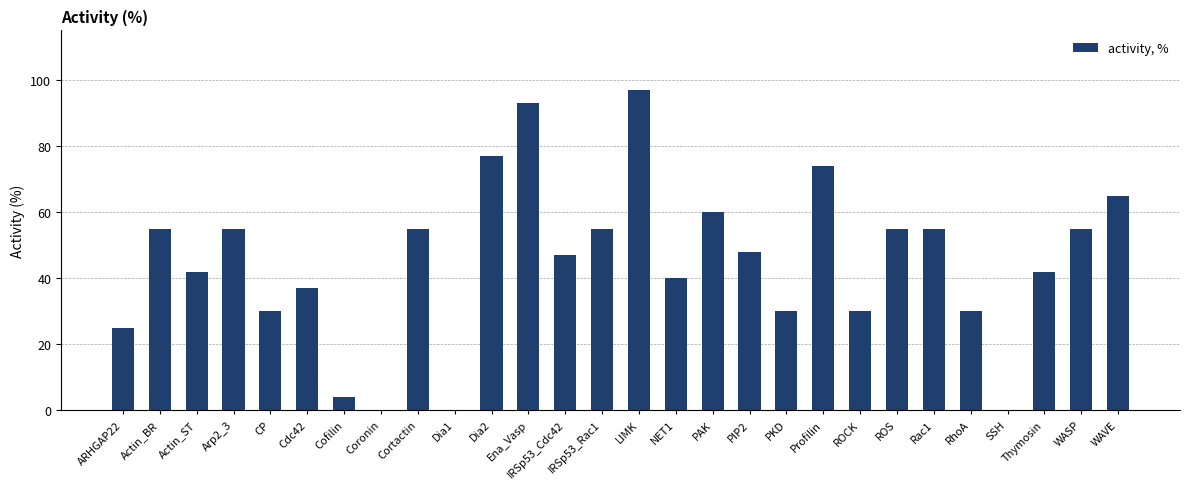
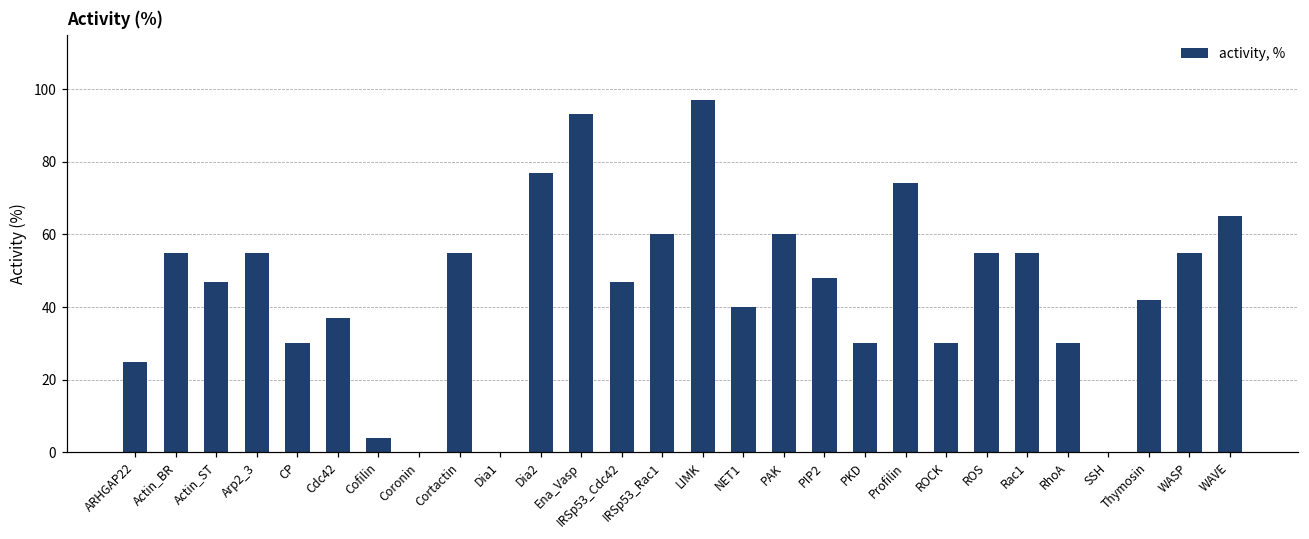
  {
    "ARHGAP22": 25,
    "Actin_BR": 55,
-   "Actin_ST": 42,
+   "Actin_ST": 47,
    "Arp2_3": 55,
    "CP": 30,
    "Cdc42": 37,
    "Cofilin": 4,
    "Coronin": 0,
    "Cortactin": 55,
    "Dia1": 0,
    "Dia2": 77,
    "Ena_Vasp": 93,
    "IRSp53_Cdc42": 47,
-   "IRSp53_Rac1": 55,
+   "IRSp53_Rac1": 60,
    "LIMK": 97,
    "NET1": 40,
    "PAK": 60,
    "PIP2": 48,
    "PKD": 30,
    "Profilin": 74,
    "ROCK": 30,
    "ROS": 55,
    "Rac1": 55,
    "RhoA": 30,
    "SSH": 0,
    "Thymosin": 42,
    "WASP": 55,
    "WAVE": 65
  }
